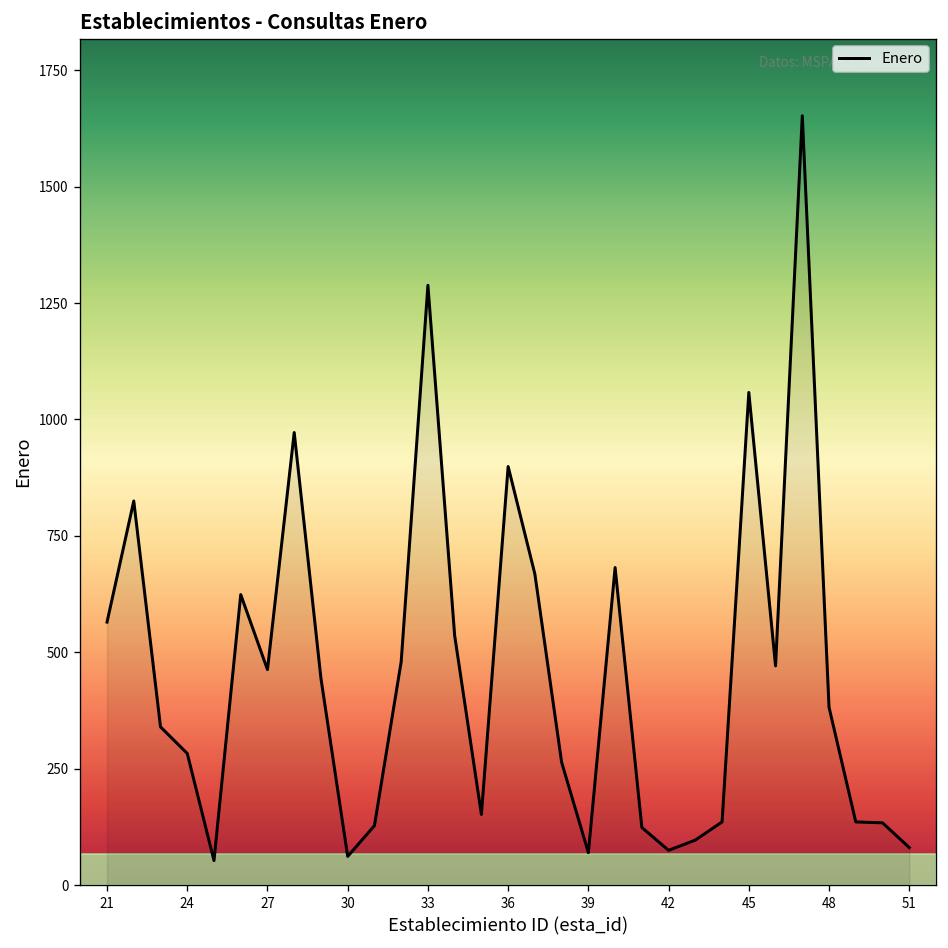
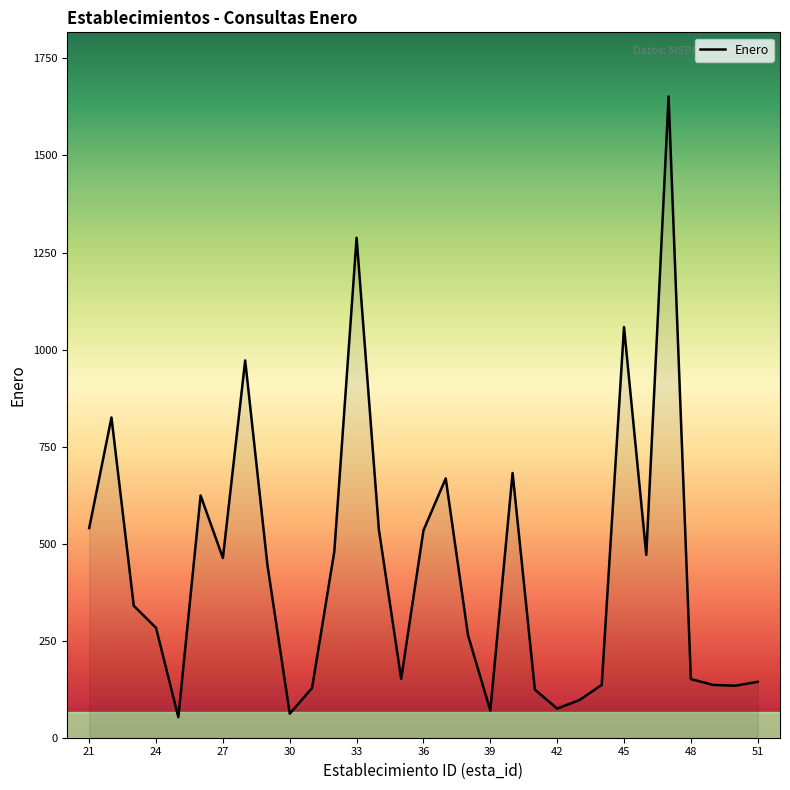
  {
-   "21": 570,
+   "21": 540,
    "24": 280,
    "27": 460,
    "33": 1290,
-   "36": 900,
+   "36": 530,
    "39": 70,
    "42": 80,
    "45": 1060,
-   "48": 380,
-   "51": 80
+   "48": 150,
+   "51": 140
  }
